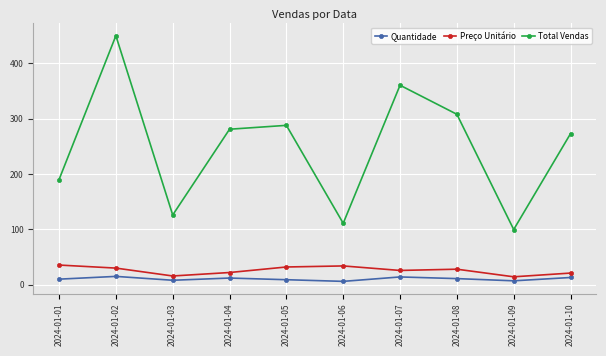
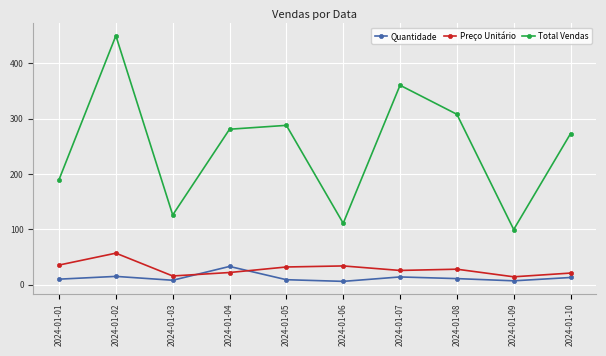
  {
    "Quantidade": {
      "2024-01-01": 10,
      "2024-01-02": 20,
      "2024-01-03": 10,
-     "2024-01-04": 10,
+     "2024-01-04": 30,
      "2024-01-05": 10,
      "2024-01-06": 10,
      "2024-01-07": 10,
      "2024-01-08": 10,
      "2024-01-09": 10,
      "2024-01-10": 10
    },
    "Preço Unitário": {
      "2024-01-01": 40,
-     "2024-01-02": 30,
+     "2024-01-02": 60,
      "2024-01-03": 20,
      "2024-01-04": 20,
      "2024-01-05": 30,
      "2024-01-06": 30,
      "2024-01-07": 30,
      "2024-01-08": 30,
      "2024-01-09": 10,
      "2024-01-10": 20
    },
    "Total Vendas": {
      "2024-01-01": 190,
      "2024-01-02": 450,
      "2024-01-03": 130,
      "2024-01-04": 280,
      "2024-01-05": 290,
      "2024-01-06": 110,
      "2024-01-07": 360,
      "2024-01-08": 310,
      "2024-01-09": 100,
      "2024-01-10": 270
    }
  }
